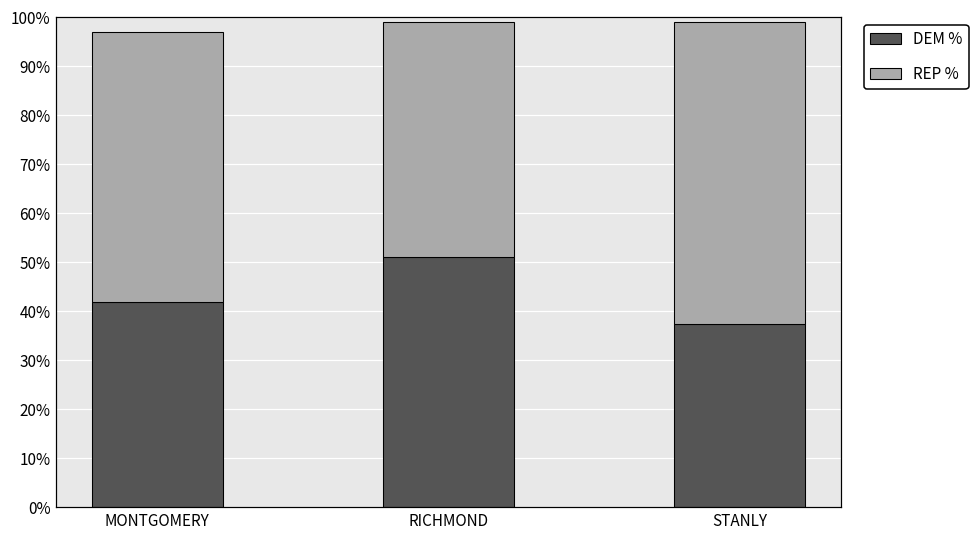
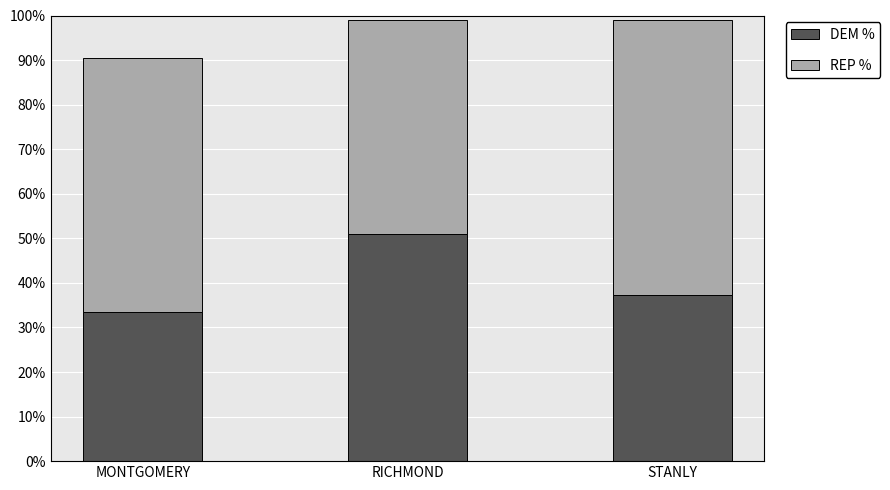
  {
    "DEM %": {
-     "MONTGOMERY": "42%",
+     "MONTGOMERY": "34%",
      "RICHMOND": "51%",
      "STANLY": "37%"
    },
    "REP %": {
-     "MONTGOMERY": "55%",
+     "MONTGOMERY": "57%",
      "RICHMOND": "48%",
      "STANLY": "62%"
    }
  }
